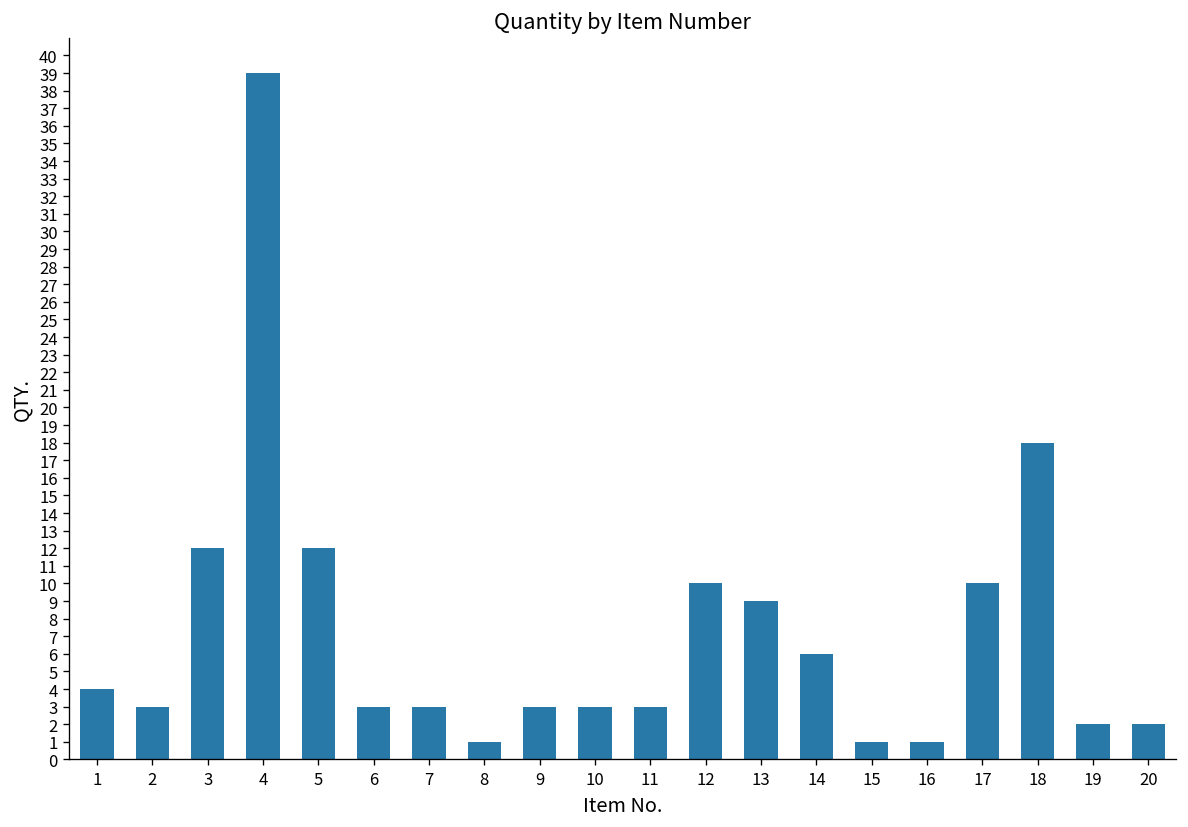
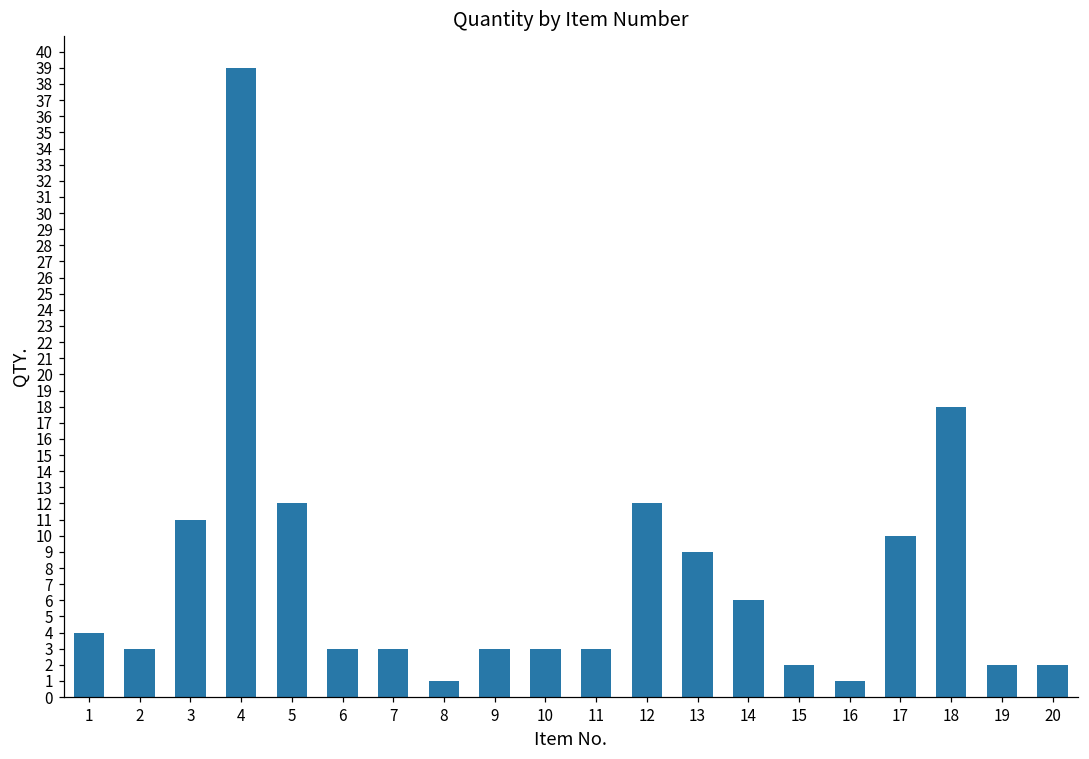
  {
    "1": 4,
    "2": 3,
-   "3": 12,
+   "3": 11,
    "4": 39,
    "5": 12,
    "6": 3,
    "7": 3,
    "8": 1,
    "9": 3,
    "10": 3,
    "11": 3,
-   "12": 10,
+   "12": 12,
    "13": 9,
    "14": 6,
-   "15": 1,
+   "15": 2,
    "16": 1,
    "17": 10,
    "18": 18,
    "19": 2,
    "20": 2
  }
